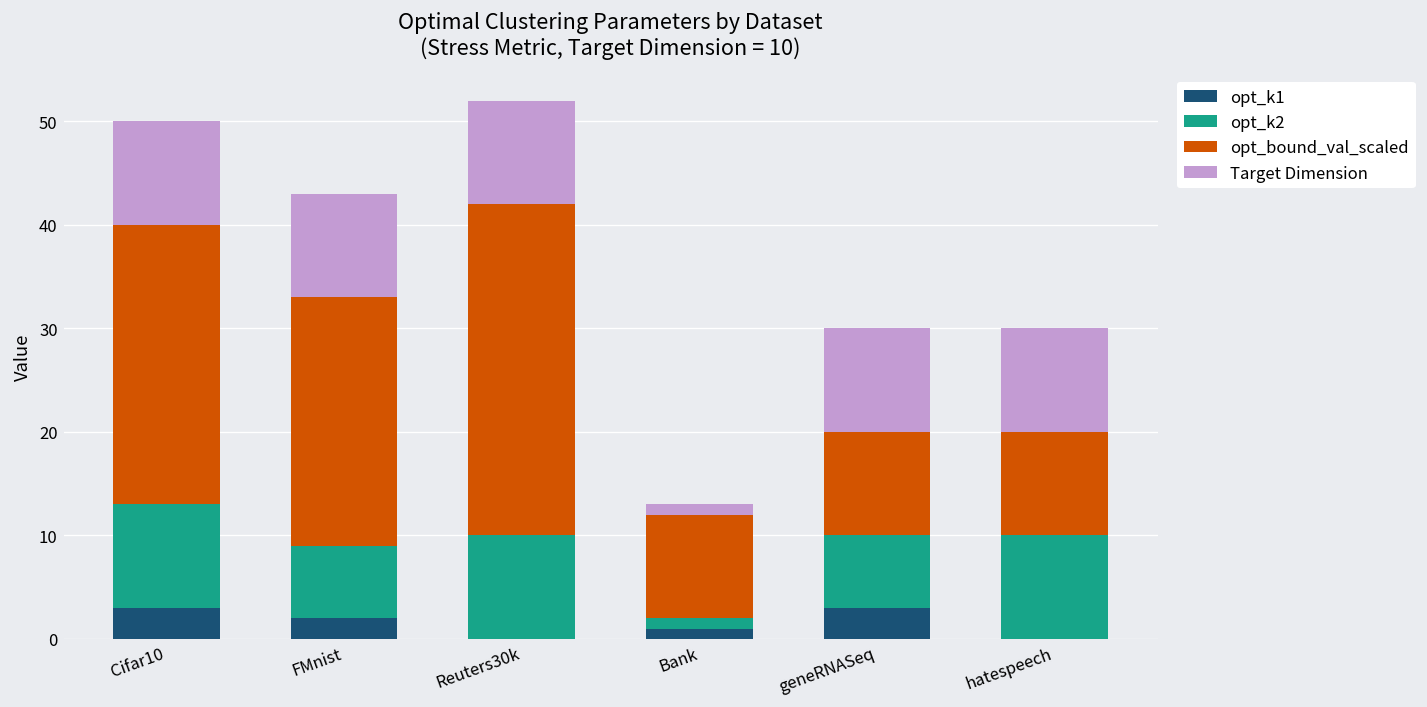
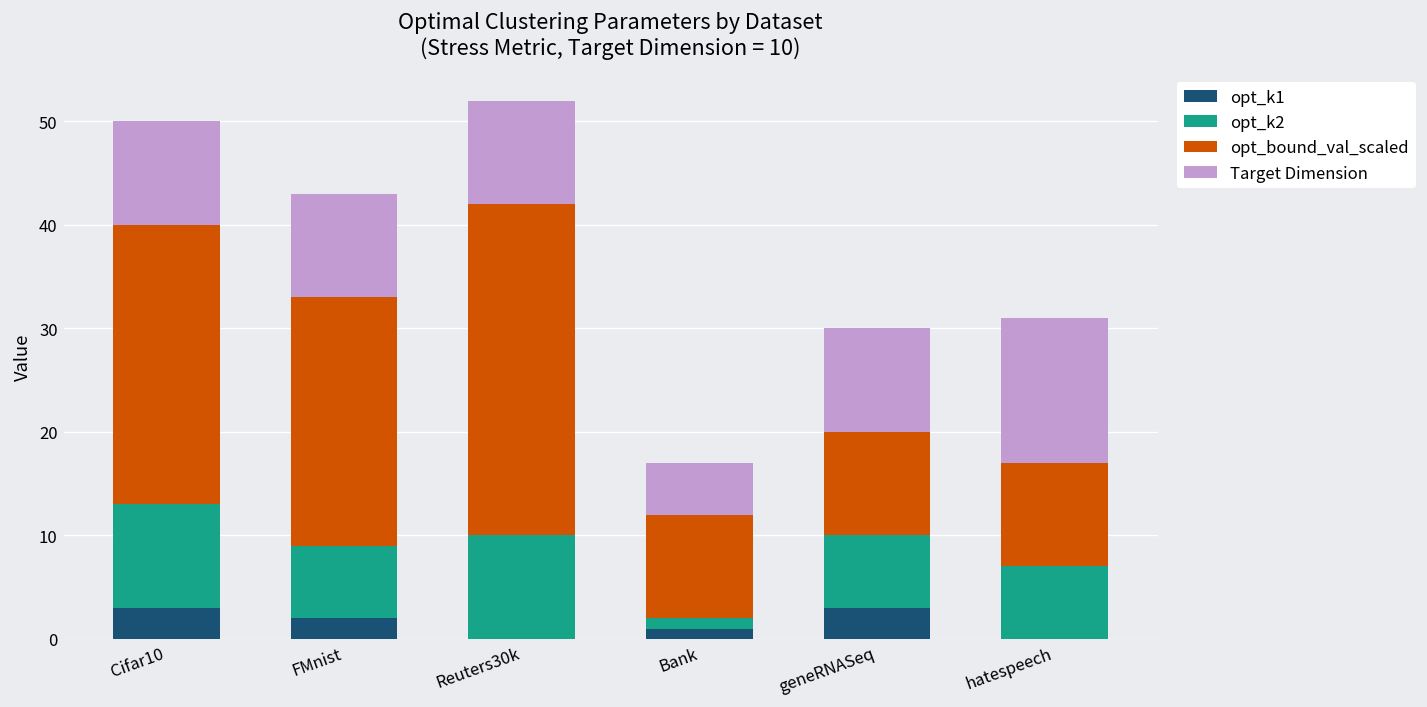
  {
    "opt_k1": {
      "Cifar10": 3,
      "FMnist": 2,
      "Reuters30k": 0,
      "Bank": 1,
      "geneRNASeq": 3,
      "hatespeech": 0
    },
    "opt_k2": {
      "Cifar10": 10,
      "FMnist": 7,
      "Reuters30k": 10,
      "Bank": 1,
      "geneRNASeq": 7,
-     "hatespeech": 10
+     "hatespeech": 7
    },
    "opt_bound_val_scaled": {
      "Cifar10": 27,
      "FMnist": 24,
      "Reuters30k": 32,
      "Bank": 10,
      "geneRNASeq": 10,
      "hatespeech": 10
    },
    "Target Dimension": {
      "Cifar10": 10,
      "FMnist": 10,
      "Reuters30k": 10,
-     "Bank": 1,
+     "Bank": 5,
      "geneRNASeq": 10,
-     "hatespeech": 10
+     "hatespeech": 14
    }
  }
